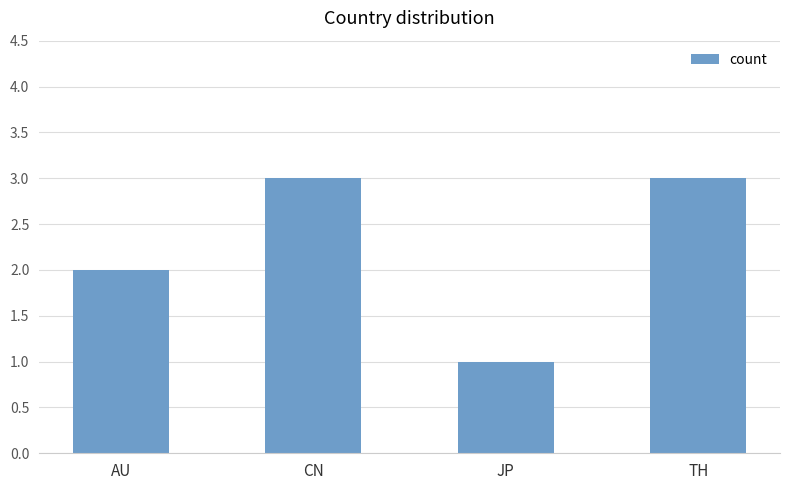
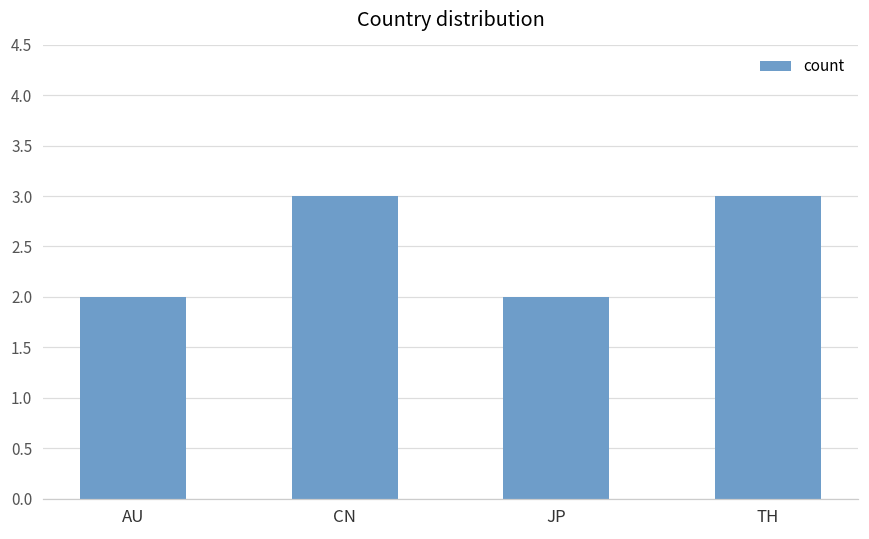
  {
    "AU": 2,
    "CN": 3,
-   "JP": 1,
+   "JP": 2,
    "TH": 3
  }
